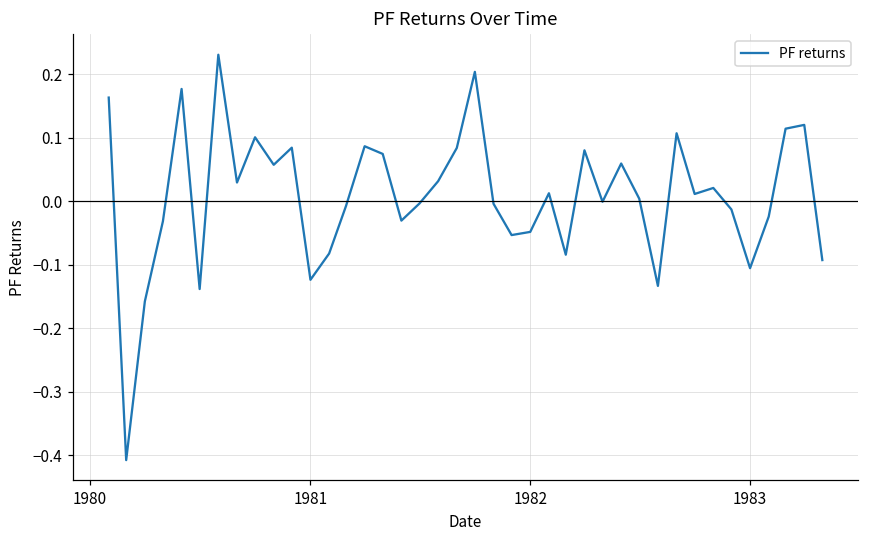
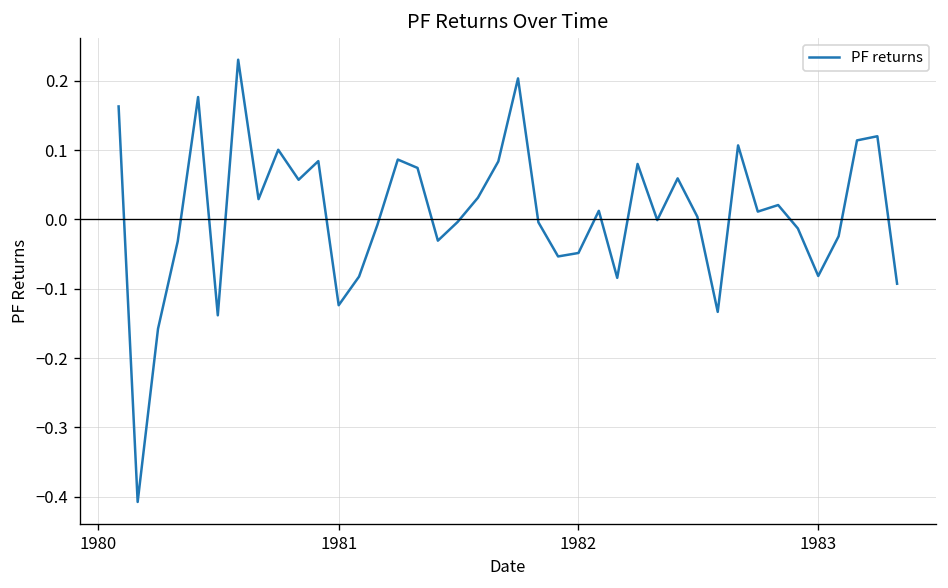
  {
    "1981": -0.12,
    "1982": -0.05,
-   "1983": -0.11
+   "1983": -0.08
  }
